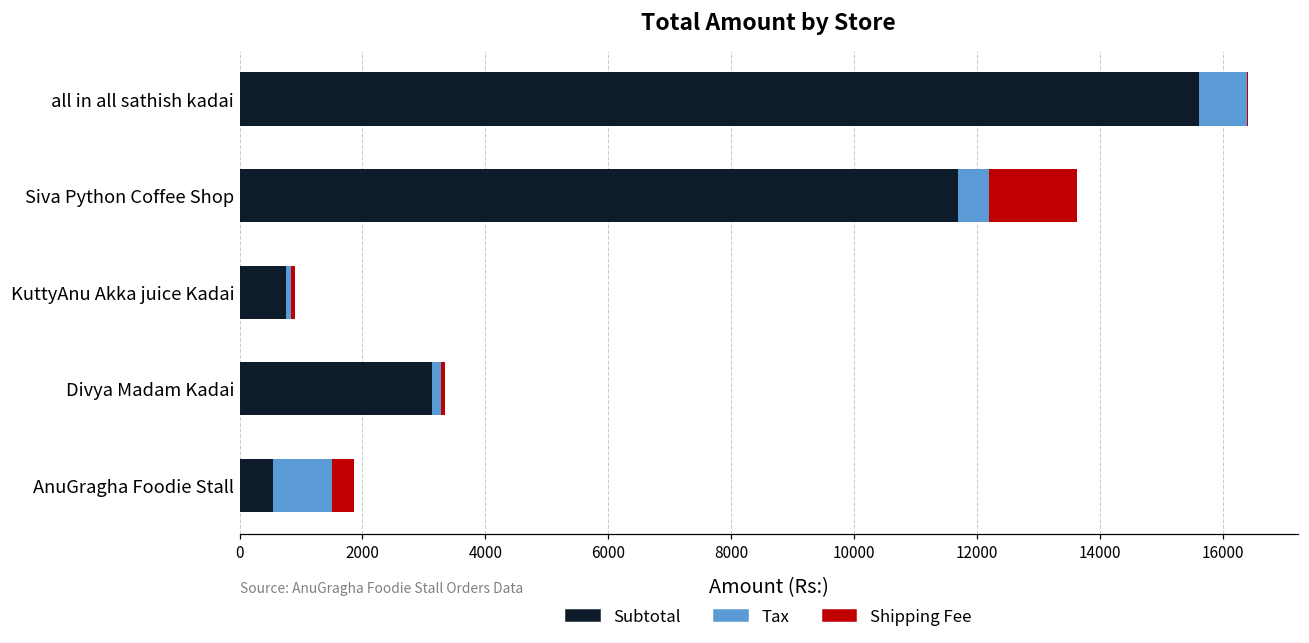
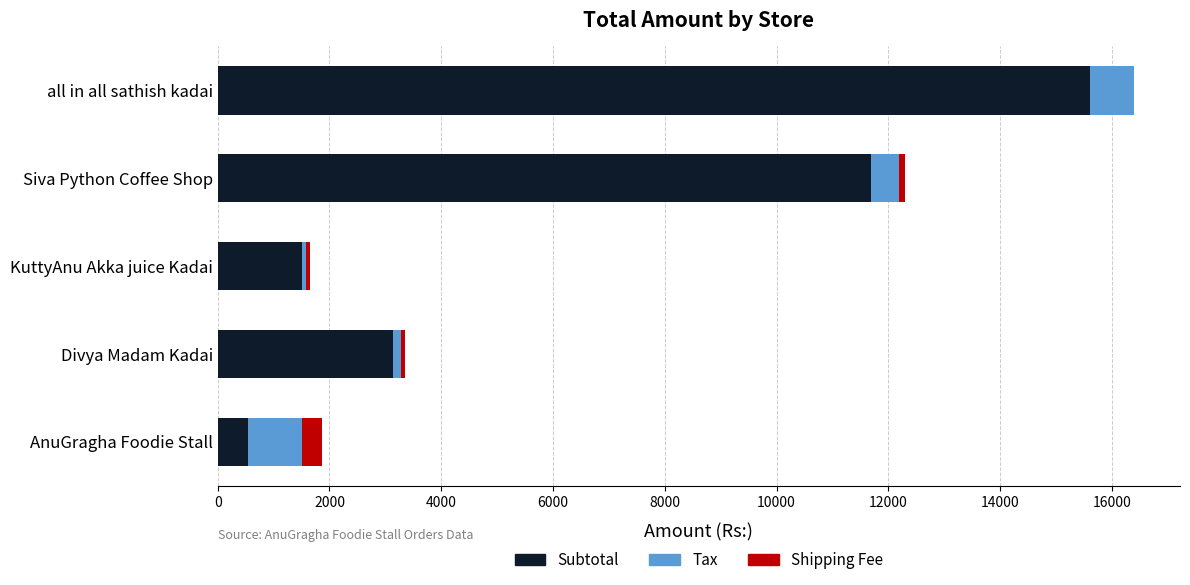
  {
    "Subtotal": {
      "all in all sathish kadai": 15600,
      "Siva Python Coffee Shop": 11700,
-     "KuttyAnu Akka juice Kadai": 800,
+     "KuttyAnu Akka juice Kadai": 1500,
      "Divya Madam Kadai": 3100,
      "AnuGragha Foodie Stall": 500
    },
    "Tax": {
      "all in all sathish kadai": 800,
      "Siva Python Coffee Shop": 500,
      "KuttyAnu Akka juice Kadai": 100,
      "Divya Madam Kadai": 100,
      "AnuGragha Foodie Stall": 1000
    },
    "Shipping Fee": {
-     "Siva Python Coffee Shop": 1400,
+     "Siva Python Coffee Shop": 100,
      "KuttyAnu Akka juice Kadai": 100,
      "Divya Madam Kadai": 100,
      "AnuGragha Foodie Stall": 400
    }
  }
